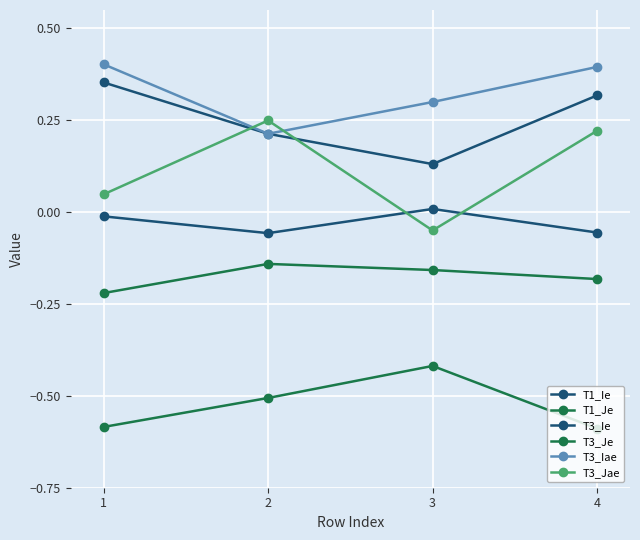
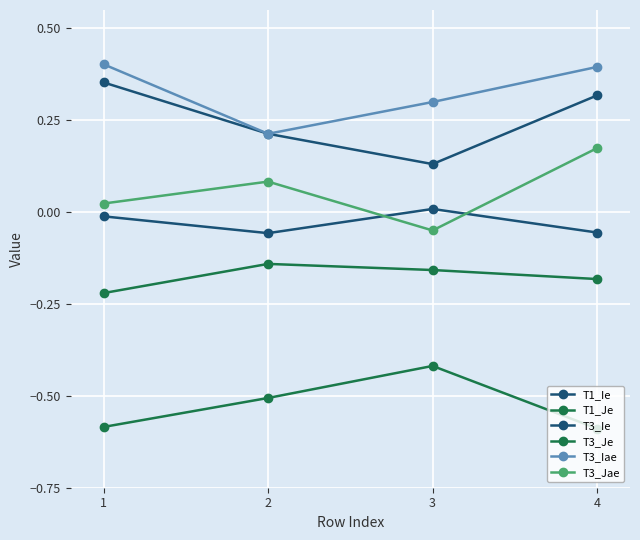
  {
    "T3_Iae": {
      "1": 0.40,
      "3": 0.30,
      "4": 0.40
    },
    "T3_Jae": {
-     "1": 0.05,
-     "2": 0.25,
+     "1": 0.02,
+     "2": 0.08,
      "3": -0.05,
-     "4": 0.22
+     "4": 0.17
    }
  }
